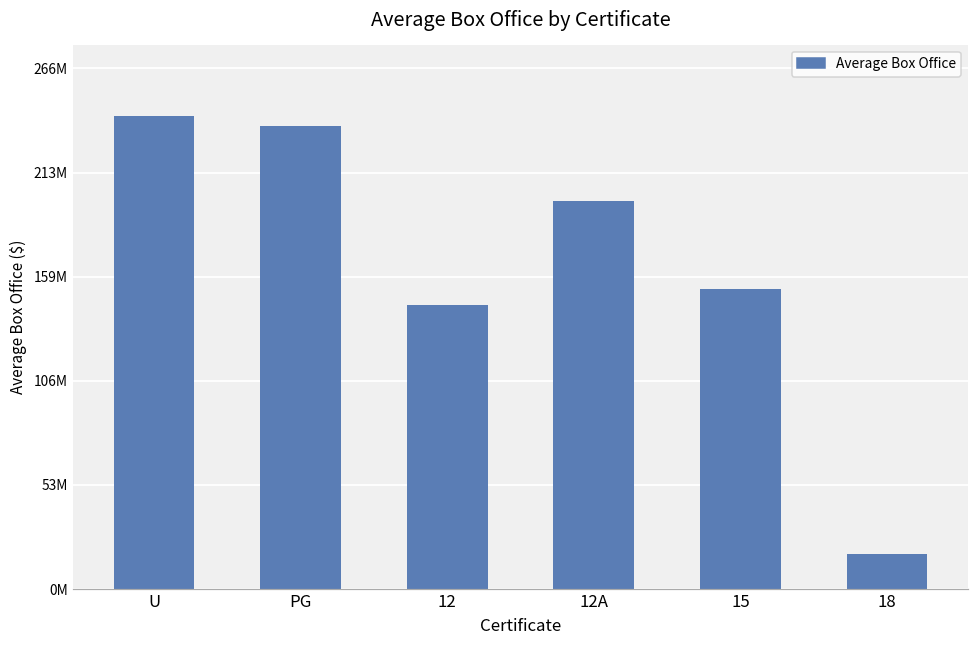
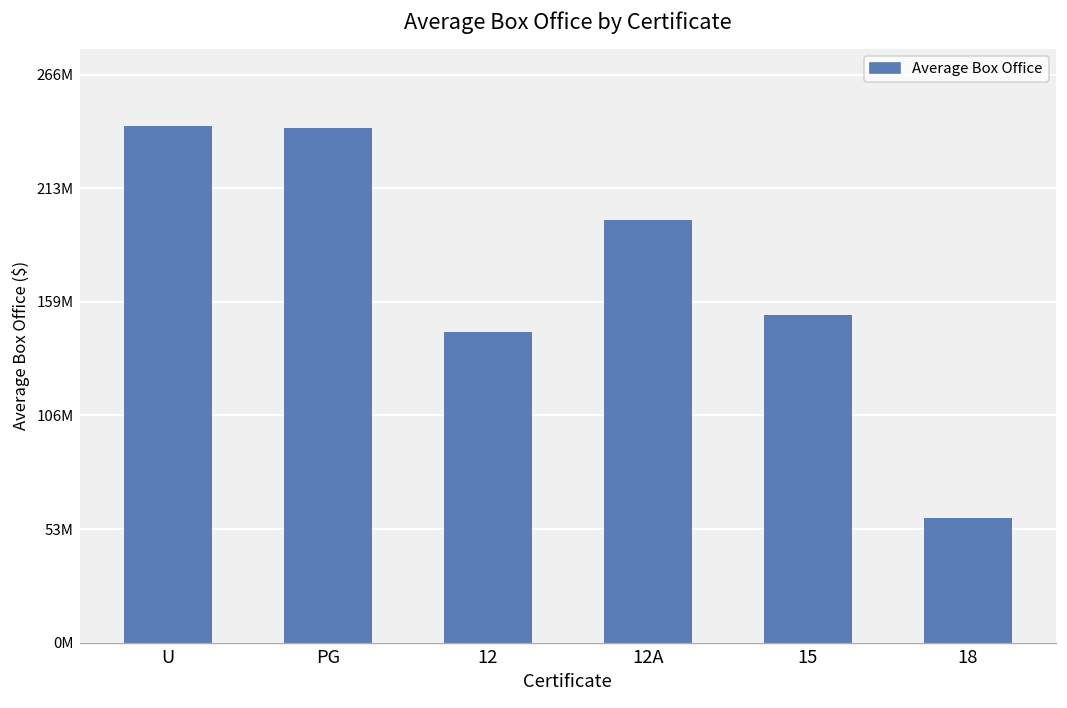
  {
    "U": 242000000,
-   "PG": 237000000,
+   "PG": 242000000,
    "12": 145000000,
    "12A": 198000000,
    "15": 154000000,
-   "18": 18000000
+   "18": 58000000
  }
